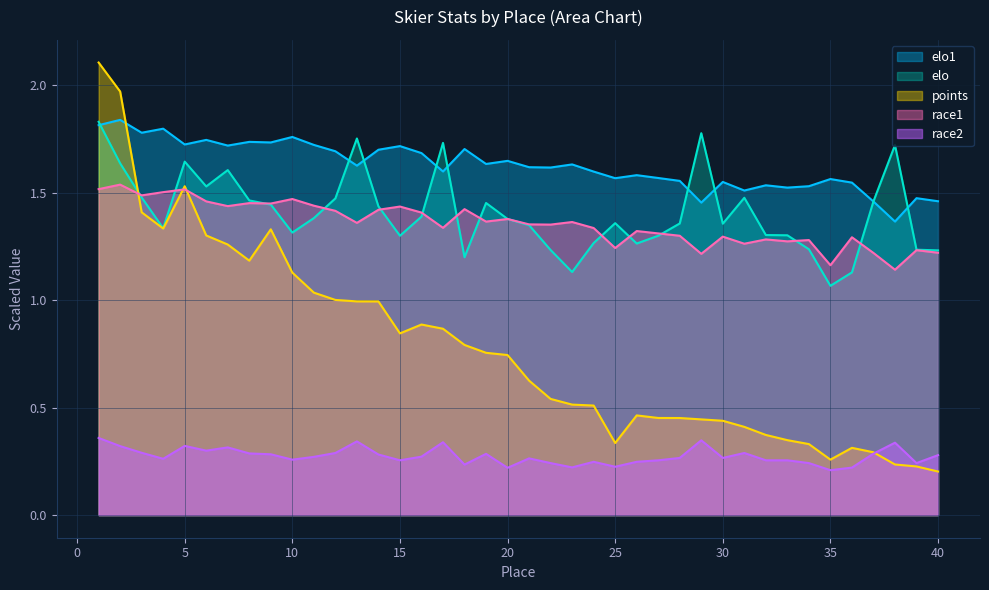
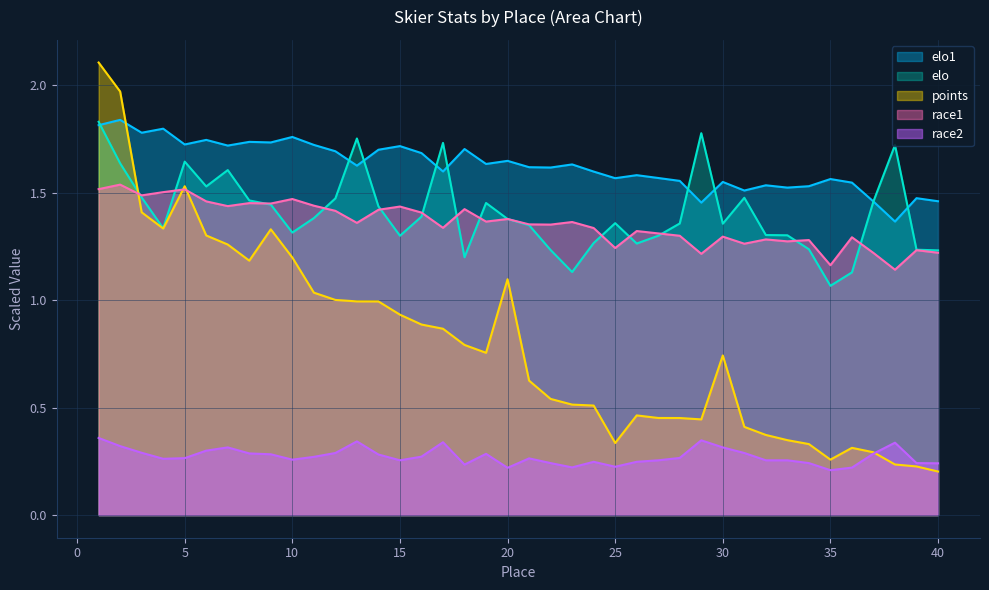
  {
    "points": {
      "5": 1.53,
-     "10": 1.13,
-     "15": 0.85,
-     "20": 0.74,
+     "10": 1.20,
+     "15": 0.93,
+     "20": 1.10,
      "25": 0.34,
-     "30": 0.44,
+     "30": 0.74,
      "35": 0.26,
      "40": 0.20
    },
    "race1": {
      "5": 1.52,
      "10": 1.47,
      "15": 1.44,
      "25": 1.24,
      "30": 1.30,
      "35": 1.16
    },
    "race2": {
-     "5": 0.32,
+     "5": 0.27,
      "10": 0.26,
      "15": 0.26,
      "20": 0.22,
      "25": 0.23,
-     "30": 0.27,
+     "30": 0.32,
      "35": 0.21,
-     "40": 0.28
+     "40": 0.24
    }
  }
